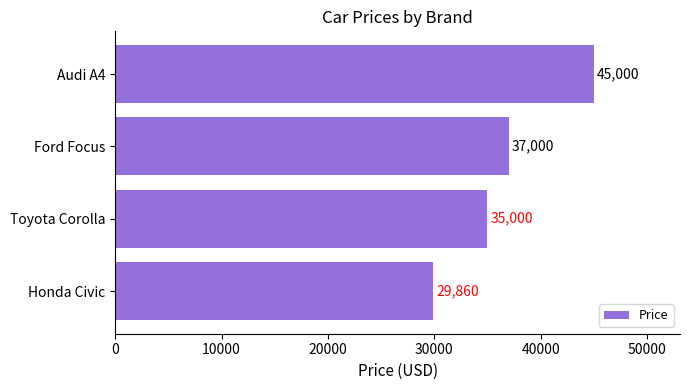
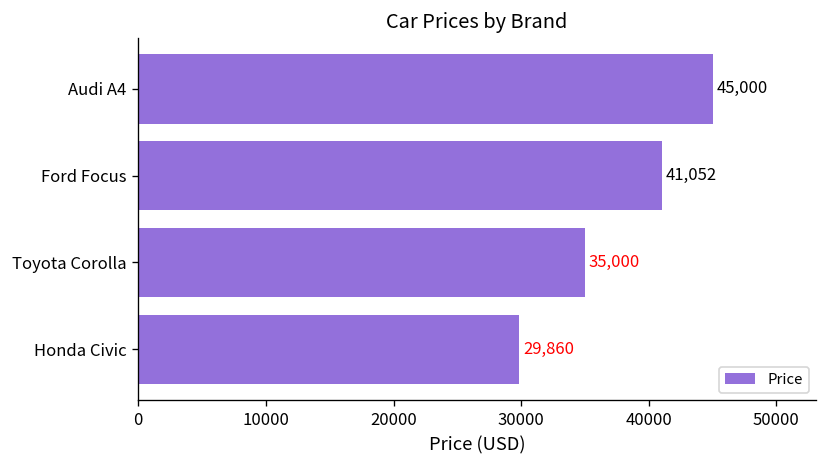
  {
    "Audi A4": "45,000",
-   "Ford Focus": "37,000",
+   "Ford Focus": "41,052",
    "Toyota Corolla": "35,000",
    "Honda Civic": "29,860"
  }
